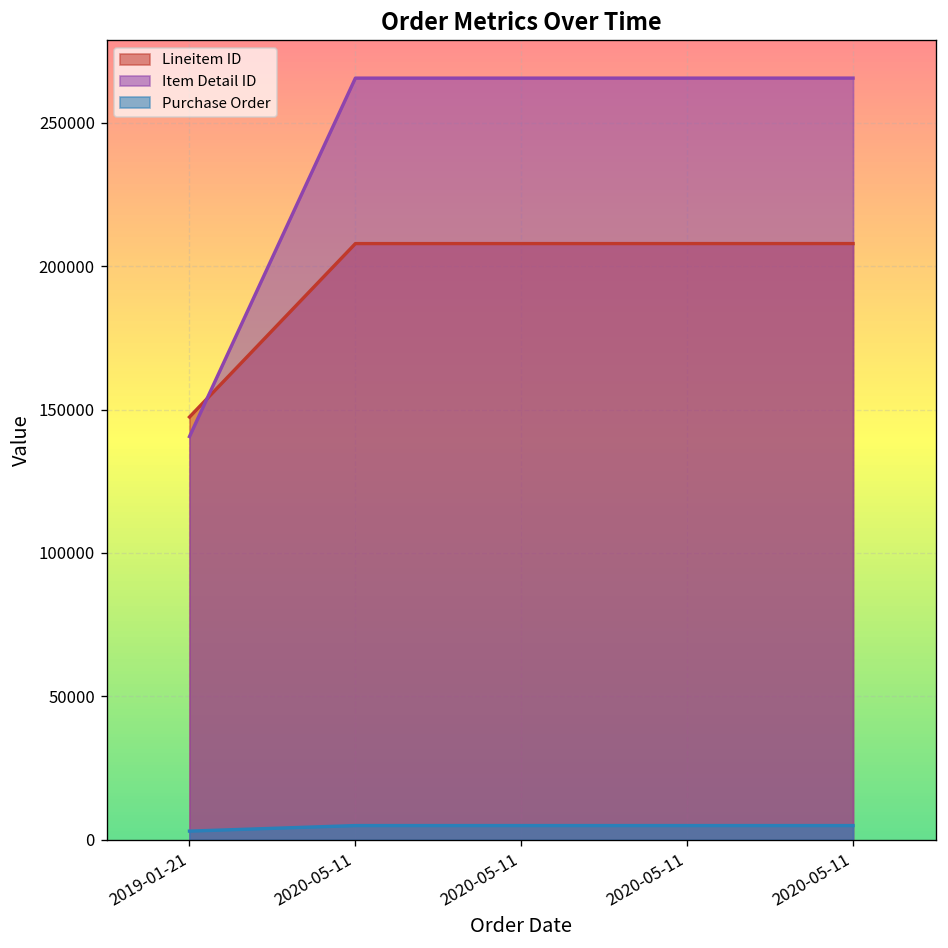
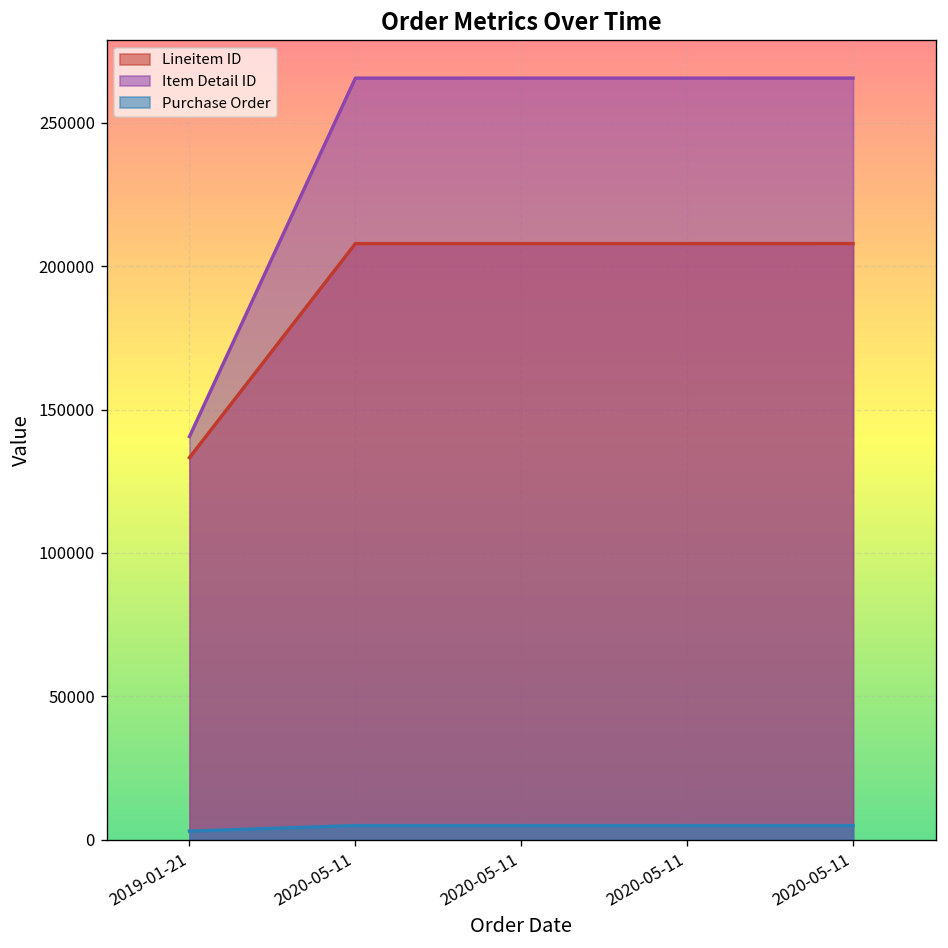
  {
    "Lineitem ID": {
-     "2019-01-21": 147000
+     "2019-01-21": 133000
    },
    "Item Detail ID": {
      "2019-01-21": 141000
    },
    "Purchase Order": {
      "2019-01-21": 3000
    }
  }
